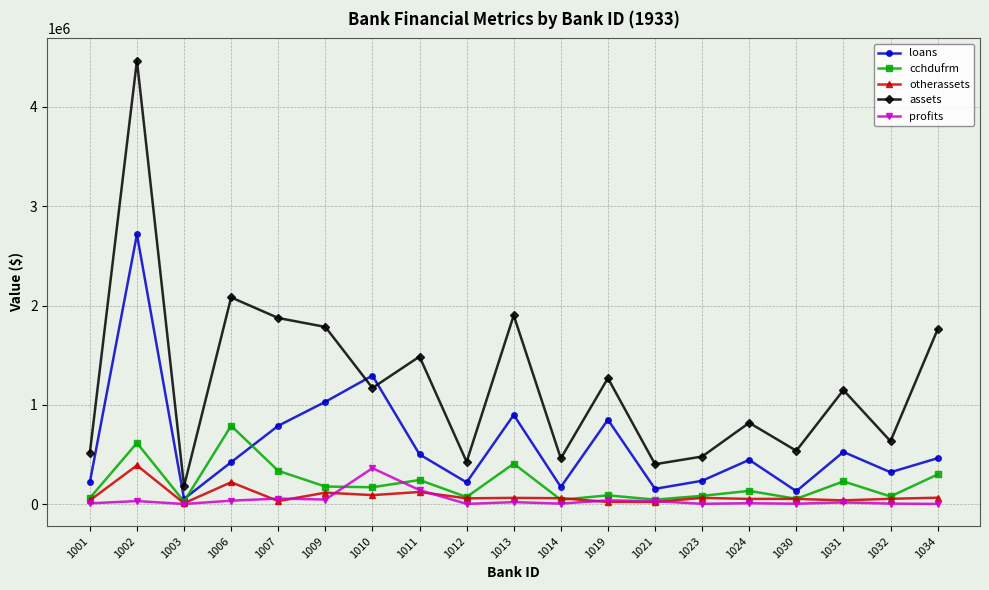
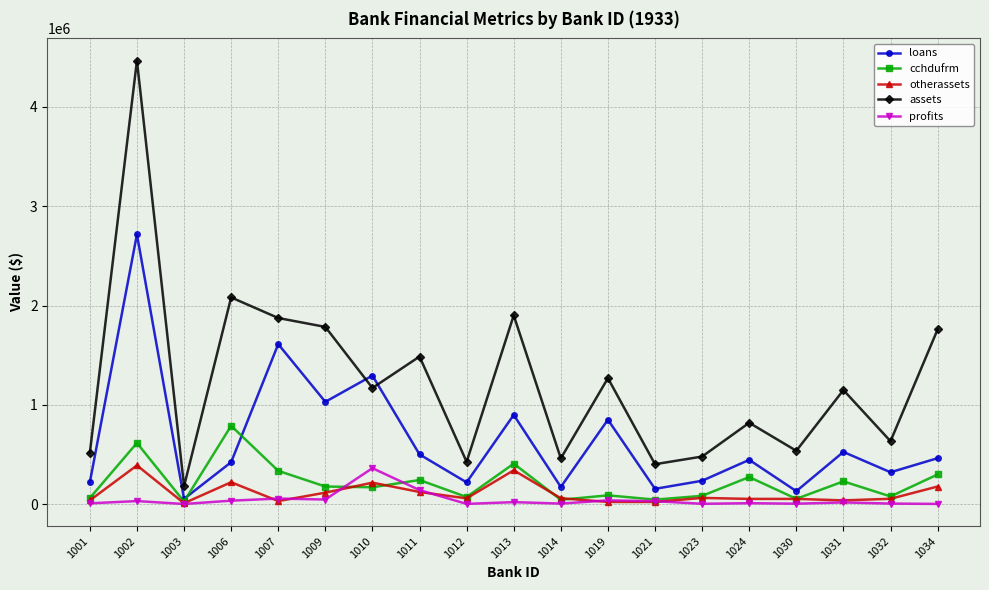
  {
    "loans": {
      "1001": 200000,
      "1002": 2700000,
      "1003": 100000,
      "1006": 400000,
-     "1007": 800000,
+     "1007": 1600000,
      "1009": 1000000,
      "1010": 1300000,
      "1011": 500000,
      "1012": 200000,
      "1013": 900000,
      "1014": 200000,
      "1019": 900000,
      "1021": 200000,
      "1023": 200000,
      "1024": 400000,
      "1030": 100000,
      "1031": 500000,
      "1032": 300000,
      "1034": 500000
    },
    "cchdufrm": {
      "1002": 600000,
      "1006": 800000,
      "1007": 300000,
      "1009": 200000,
      "1010": 200000,
      "1011": 200000,
      "1013": 400000,
      "1019": 100000,
-     "1024": 100000,
+     "1024": 300000,
      "1031": 200000,
      "1034": 300000
    },
    "otherassets": {
      "1002": 400000,
      "1006": 200000,
      "1009": 100000,
-     "1010": 100000,
-     "1013": 100000,
+     "1010": 200000,
+     "1013": 300000,
      "1024": 100000,
-     "1034": 100000
+     "1034": 200000
    },
    "assets": {
      "1001": 500000,
      "1002": 4500000,
      "1003": 200000,
      "1006": 2100000,
      "1007": 1900000,
      "1009": 1800000,
      "1010": 1200000,
      "1011": 1500000,
      "1012": 400000,
      "1013": 1900000,
      "1014": 500000,
      "1019": 1300000,
      "1021": 400000,
      "1023": 500000,
      "1024": 800000,
      "1030": 500000,
      "1031": 1100000,
      "1032": 600000,
      "1034": 1800000
    },
    "profits": {
      "1001": 0,
      "1002": 0,
      "1006": 0,
      "1009": 0,
      "1010": 400000,
      "1012": 0,
      "1013": 0,
      "1014": 0,
      "1023": 0,
      "1024": 0,
      "1030": 0,
      "1032": 0,
      "1034": 0
    }
  }
